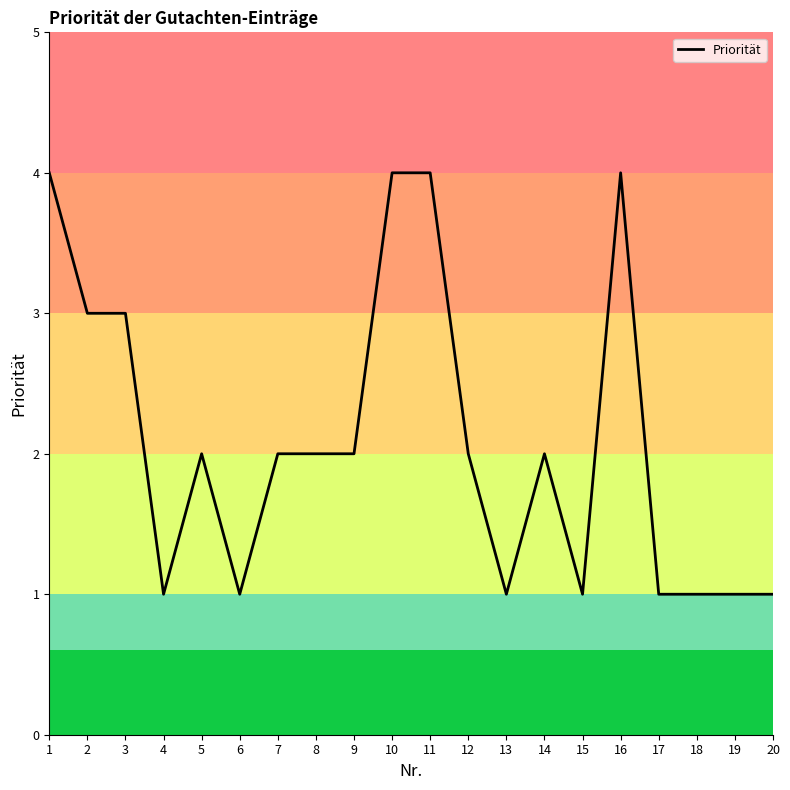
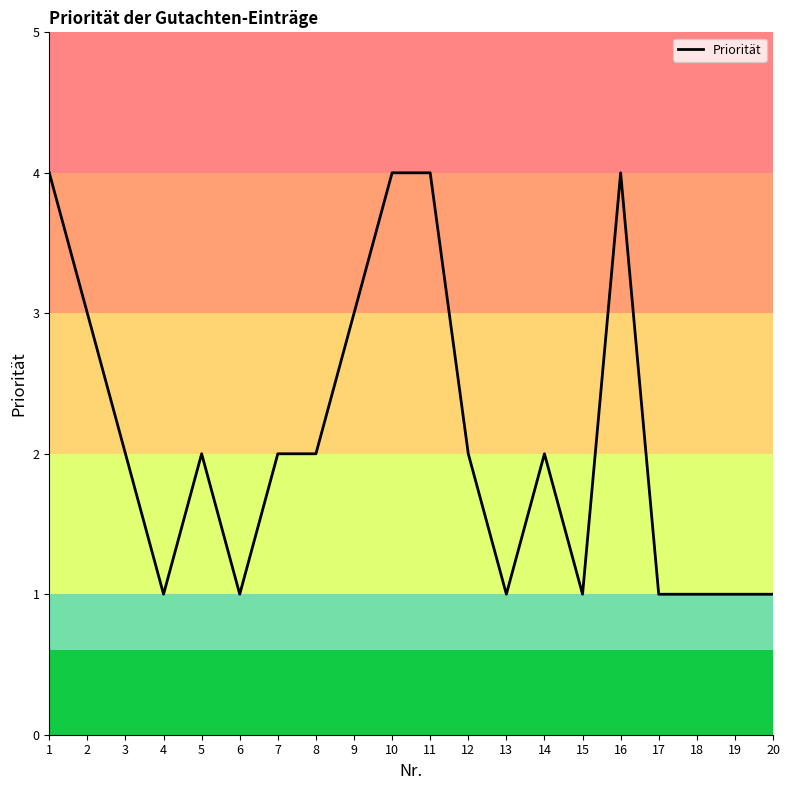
  {
    "1": 4,
    "2": 3,
-   "3": 3,
+   "3": 2,
    "4": 1,
    "5": 2,
    "6": 1,
    "7": 2,
    "8": 2,
-   "9": 2,
+   "9": 3,
    "10": 4,
    "11": 4,
    "12": 2,
    "13": 1,
    "14": 2,
    "15": 1,
    "16": 4,
    "17": 1,
    "18": 1,
    "19": 1,
    "20": 1
  }
